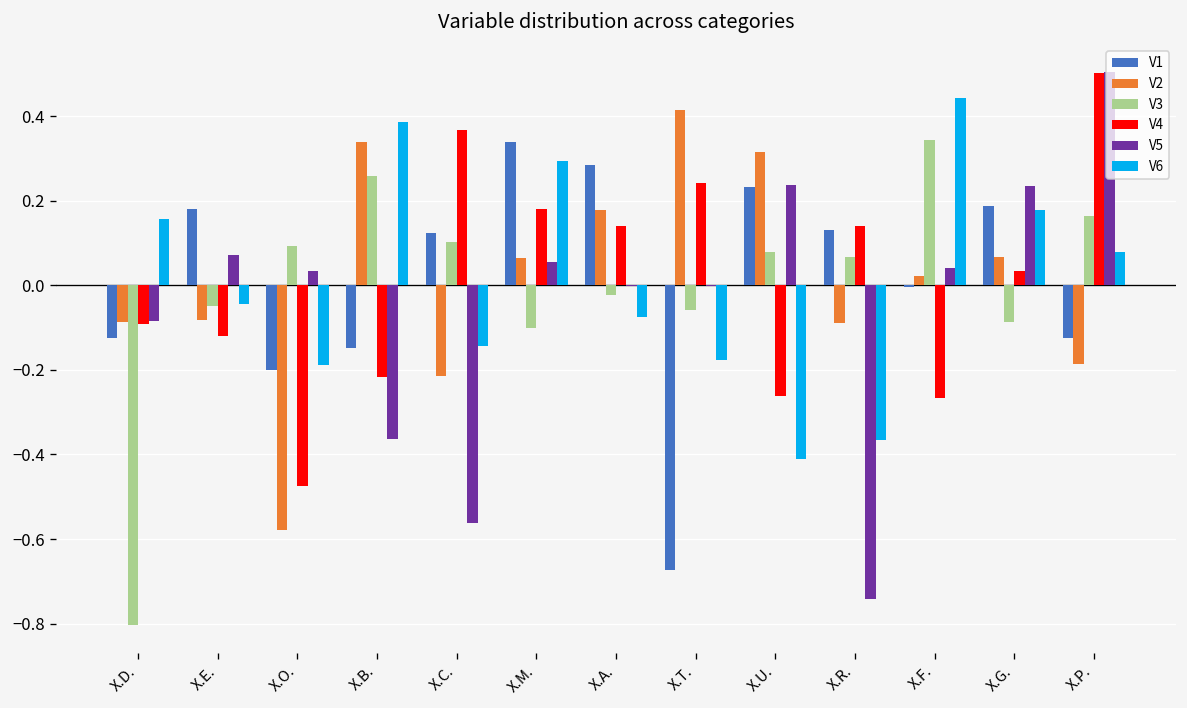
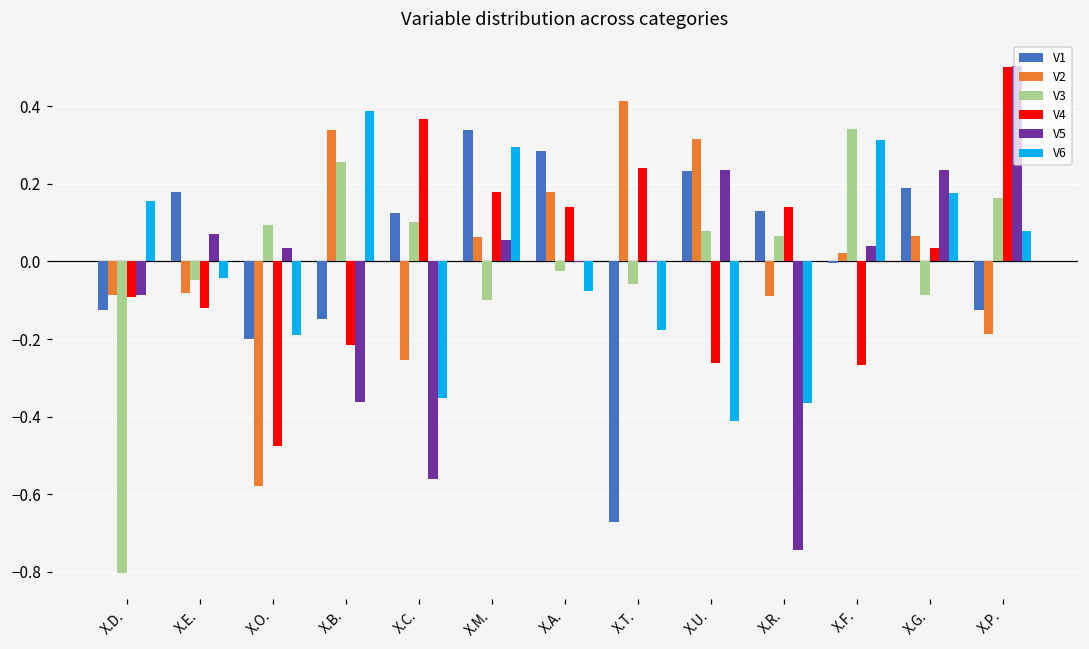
  {
    "V1": {
      "X.D.": -0.12,
      "X.E.": 0.18,
      "X.O.": -0.20,
      "X.B.": -0.15,
      "X.C.": 0.12,
      "X.M.": 0.34,
      "X.A.": 0.28,
      "X.T.": -0.67,
      "X.U.": 0.23,
      "X.R.": 0.13,
      "X.G.": 0.19,
      "X.P.": -0.12
    },
    "V2": {
      "X.D.": -0.09,
      "X.E.": -0.08,
      "X.O.": -0.58,
      "X.B.": 0.34,
-     "X.C.": -0.21,
+     "X.C.": -0.25,
      "X.M.": 0.06,
      "X.A.": 0.18,
      "X.T.": 0.41,
      "X.U.": 0.32,
      "X.R.": -0.09,
      "X.F.": 0.02,
      "X.G.": 0.07,
      "X.P.": -0.19
    },
    "V3": {
      "X.D.": -0.80,
      "X.E.": -0.05,
      "X.O.": 0.09,
      "X.B.": 0.26,
      "X.C.": 0.10,
      "X.M.": -0.10,
      "X.A.": -0.02,
      "X.T.": -0.06,
      "X.U.": 0.08,
      "X.R.": 0.07,
      "X.F.": 0.34,
      "X.G.": -0.09,
      "X.P.": 0.16
    },
    "V4": {
      "X.D.": -0.09,
      "X.E.": -0.12,
      "X.O.": -0.47,
      "X.B.": -0.22,
      "X.C.": 0.37,
      "X.M.": 0.18,
      "X.A.": 0.14,
      "X.T.": 0.24,
      "X.U.": -0.26,
      "X.R.": 0.14,
      "X.F.": -0.27,
      "X.G.": 0.03,
      "X.P.": 0.50
    },
    "V5": {
      "X.D.": -0.09,
      "X.E.": 0.07,
      "X.O.": 0.03,
      "X.B.": -0.36,
      "X.C.": -0.56,
      "X.M.": 0.05,
      "X.U.": 0.24,
      "X.R.": -0.74,
      "X.F.": 0.04,
      "X.G.": 0.24
    },
    "V6": {
      "X.D.": 0.16,
      "X.E.": -0.04,
      "X.O.": -0.19,
      "X.B.": 0.39,
-     "X.C.": -0.14,
+     "X.C.": -0.35,
      "X.M.": 0.29,
      "X.A.": -0.08,
      "X.T.": -0.18,
      "X.U.": -0.41,
      "X.R.": -0.37,
-     "X.F.": 0.44,
+     "X.F.": 0.31,
      "X.G.": 0.18,
      "X.P.": 0.08
    }
  }
